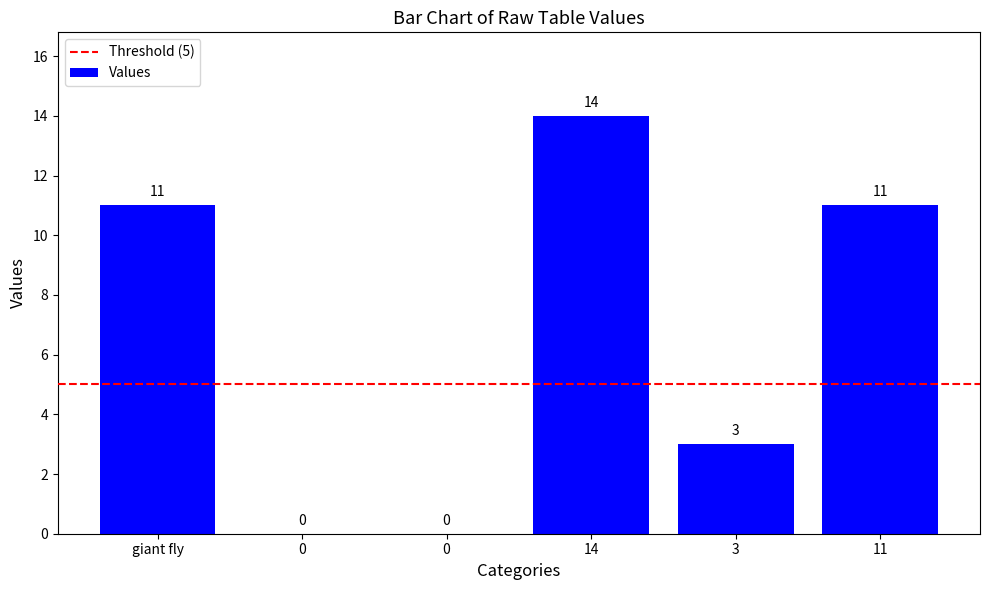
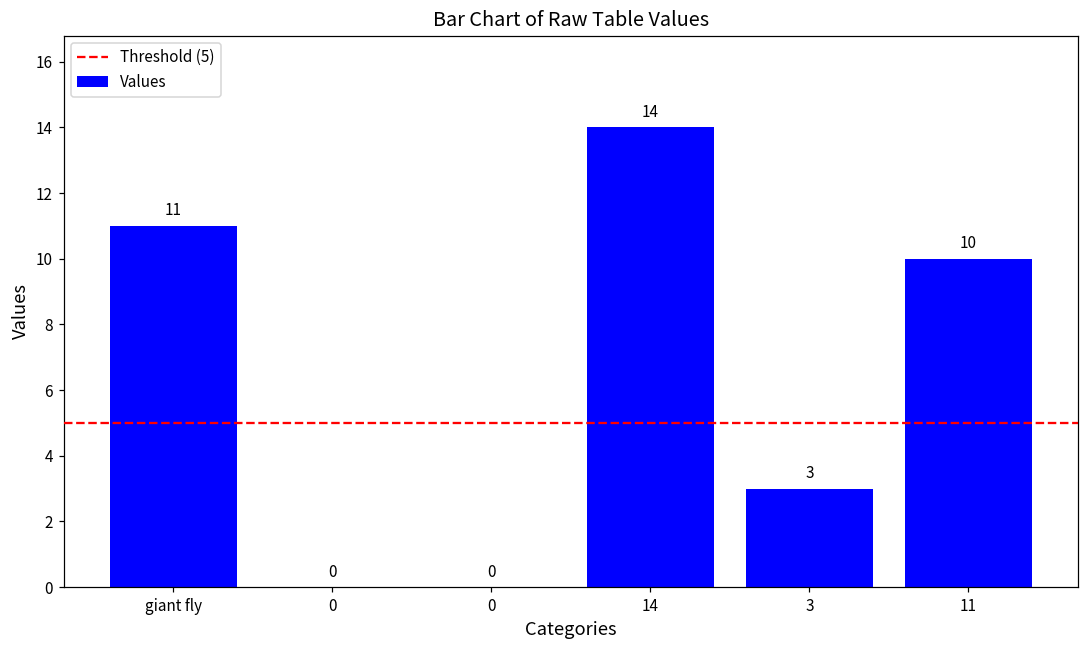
  {
    "giant fly": 11,
    "14": 14,
    "3": 3,
-   "11": 11
+   "11": 10
  }
